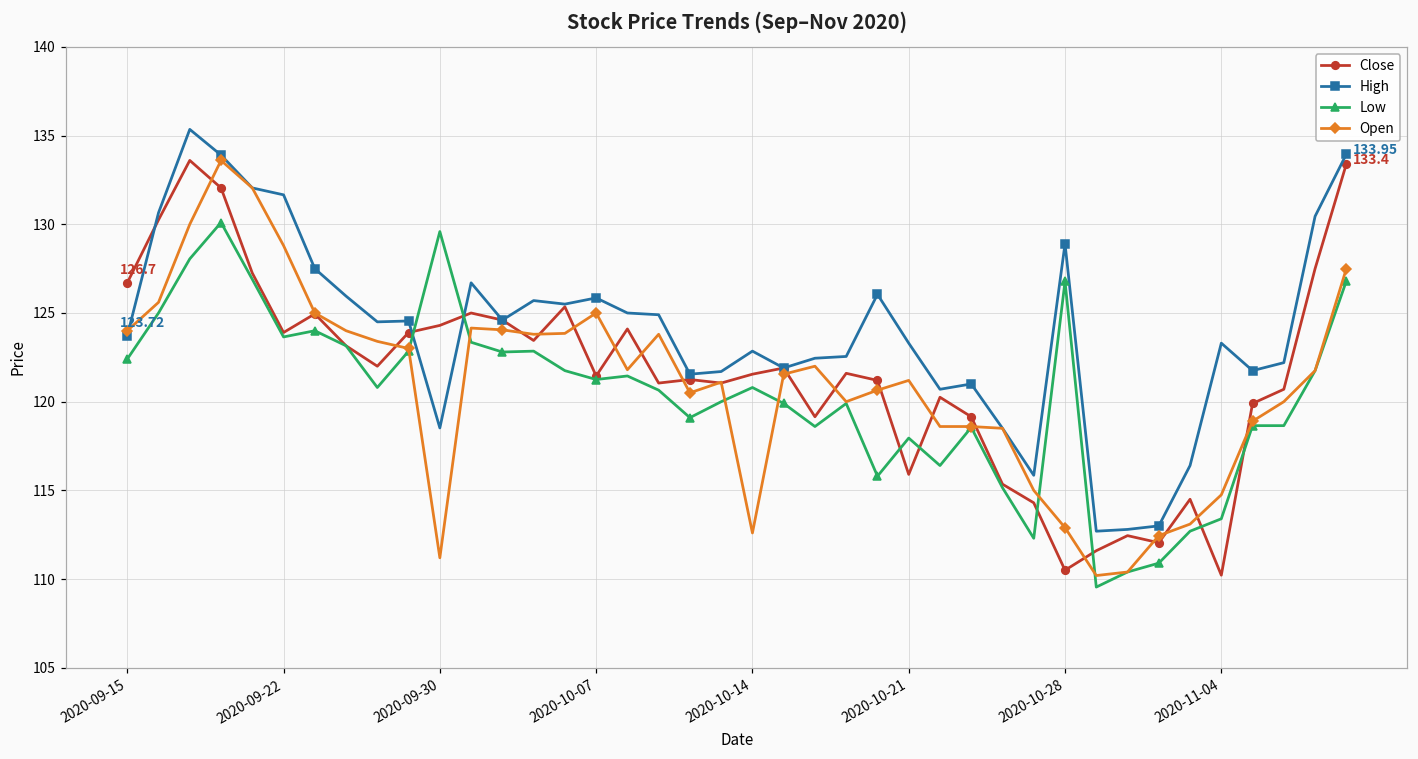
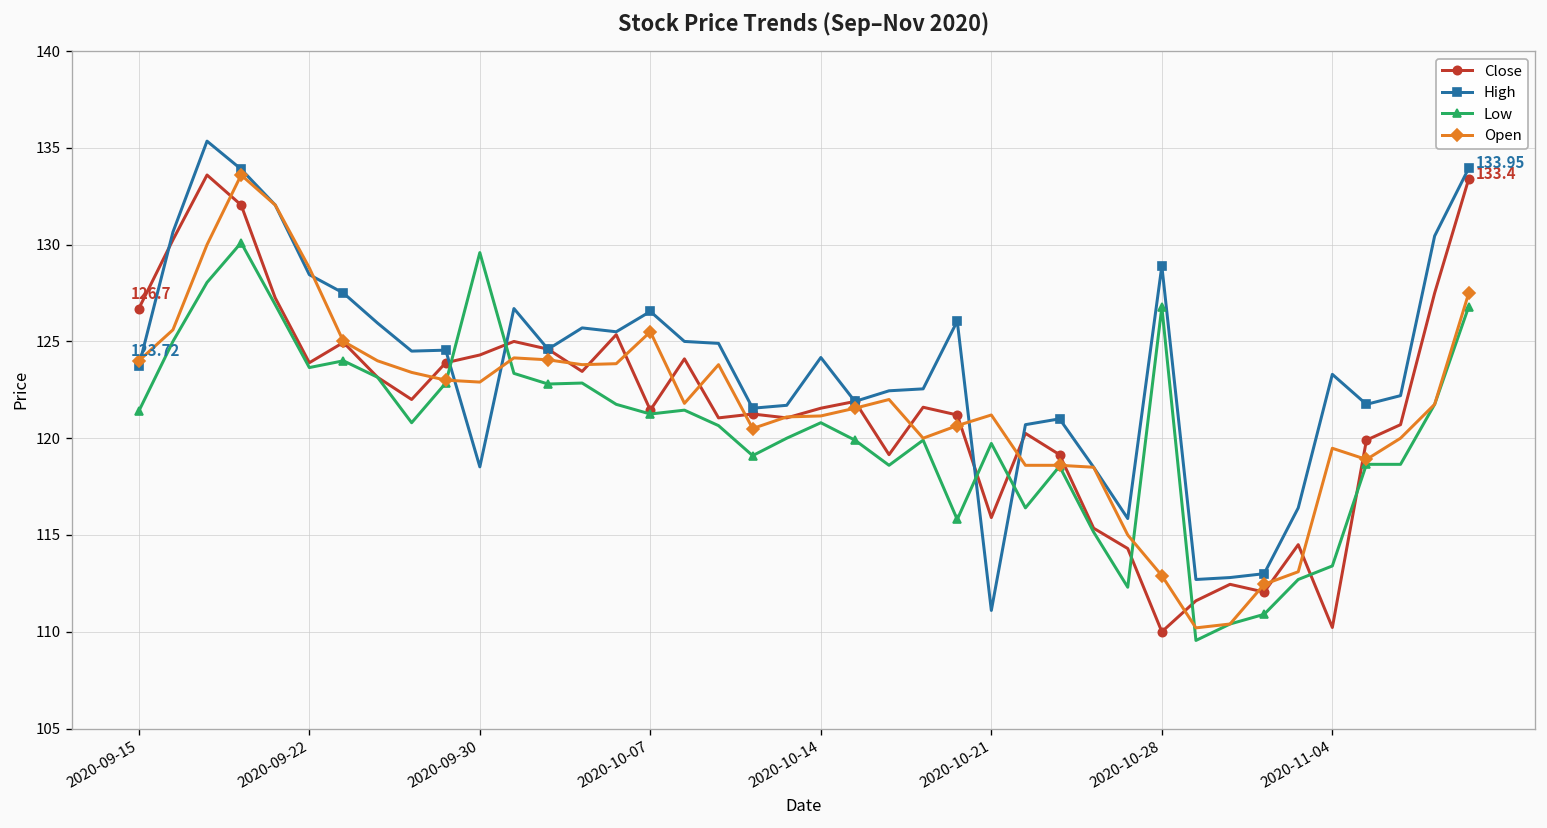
  {
    "Close": {
      "2020-09-22": 123.9,
      "2020-09-30": 124.3,
      "2020-10-07": 121.5,
      "2020-10-14": 121.6,
      "2020-10-21": 115.9,
-     "2020-10-28": 110.5,
+     "2020-10-28": 110.0,
      "2020-11-04": 110.2
    },
    "High": {
-     "2020-09-22": 131.7,
+     "2020-09-22": 128.5,
      "2020-09-30": 118.5,
-     "2020-10-07": 125.9,
-     "2020-10-14": 122.9,
-     "2020-10-21": 123.3,
+     "2020-10-07": 126.6,
+     "2020-10-14": 124.2,
+     "2020-10-21": 111.1,
      "2020-10-28": 128.9,
      "2020-11-04": 123.3
    },
    "Low": {
-     "2020-09-15": 122.4,
+     "2020-09-15": 121.4,
      "2020-09-22": 123.7,
      "2020-09-30": 129.6,
      "2020-10-07": 121.3,
      "2020-10-14": 120.8,
-     "2020-10-21": 118.0,
+     "2020-10-21": 119.7,
      "2020-10-28": 126.8,
      "2020-11-04": 113.4
    },
    "Open": {
      "2020-09-22": 128.8,
-     "2020-09-30": 111.2,
-     "2020-10-07": 125.0,
-     "2020-10-14": 112.6,
+     "2020-09-30": 122.9,
+     "2020-10-07": 125.5,
+     "2020-10-14": 121.2,
      "2020-10-21": 121.2,
      "2020-10-28": 112.9,
-     "2020-11-04": 114.8
+     "2020-11-04": 119.5
    }
  }
